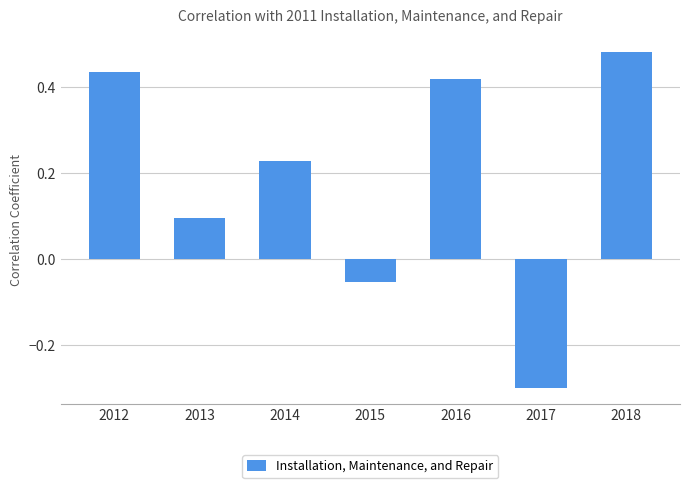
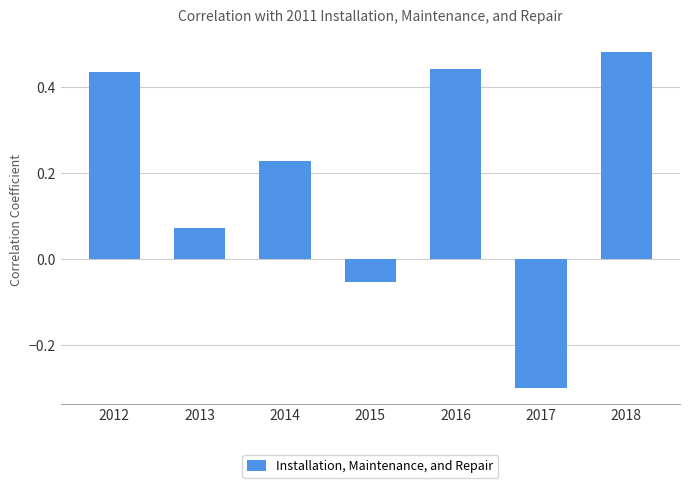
  {
    "2012": 0.44,
-   "2013": 0.09,
+   "2013": 0.07,
    "2014": 0.23,
    "2015": -0.05,
-   "2016": 0.42,
+   "2016": 0.44,
    "2017": -0.30,
    "2018": 0.48
  }
